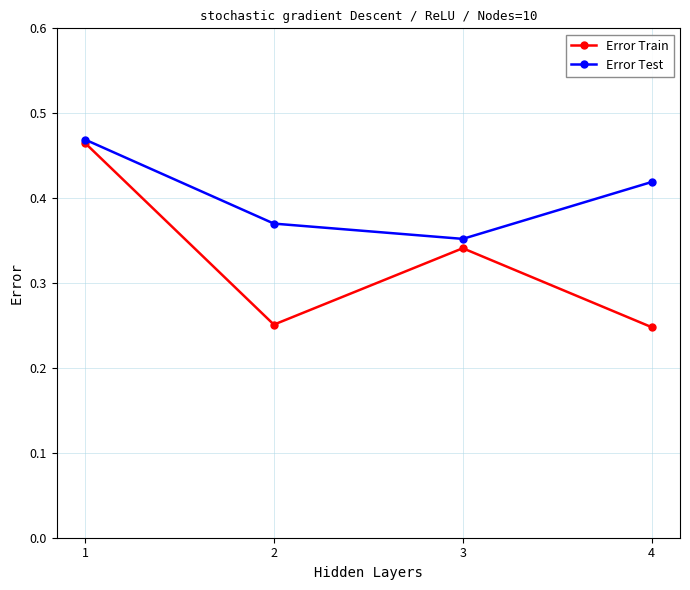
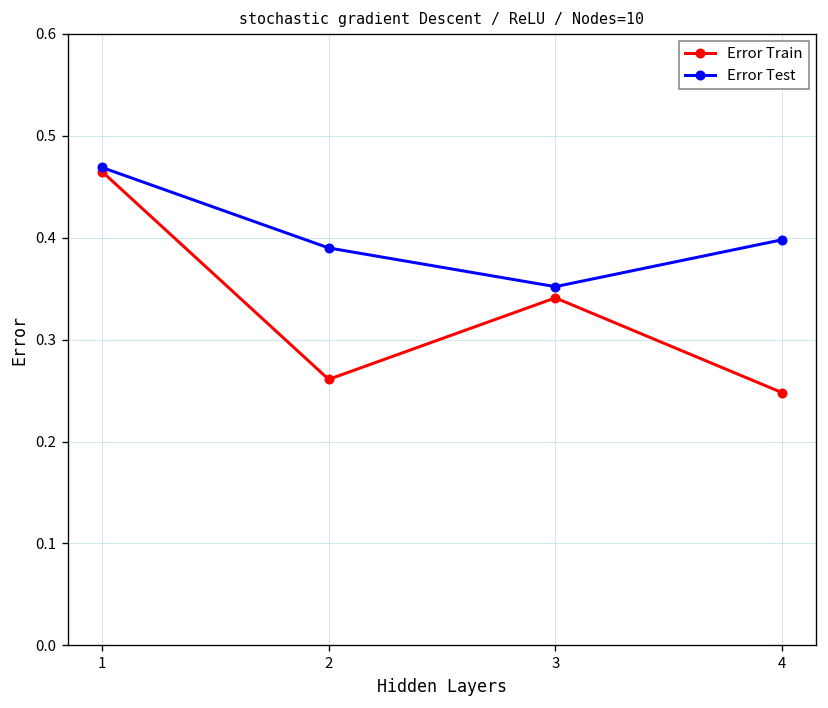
  {
    "Error Train": {
      "1": 0.47,
-     "2": 0.25,
+     "2": 0.26,
      "3": 0.34,
      "4": 0.25
    },
    "Error Test": {
      "1": 0.47,
-     "2": 0.37,
+     "2": 0.39,
      "3": 0.35,
-     "4": 0.42
+     "4": 0.40
    }
  }
